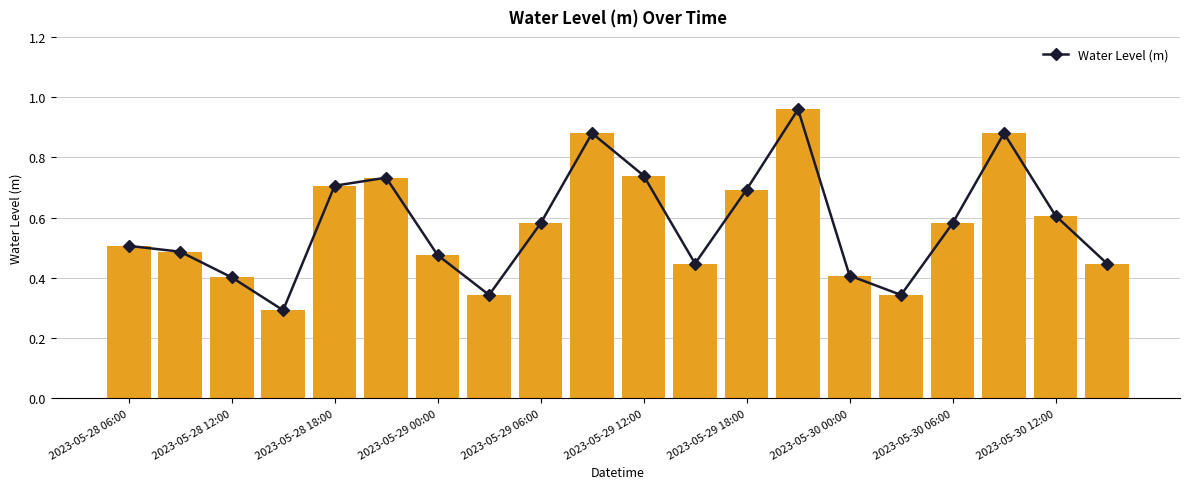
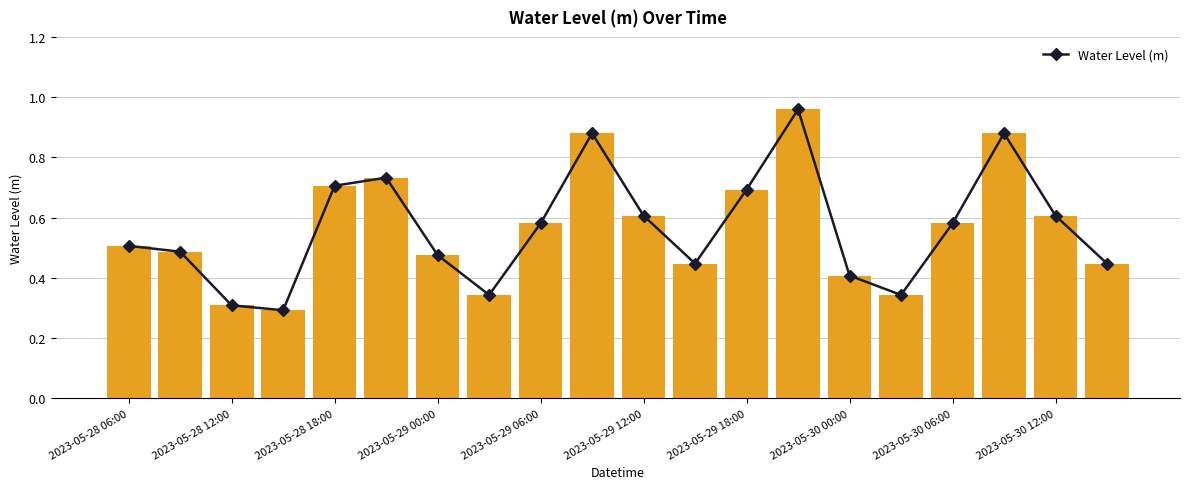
  {
    "Water Level (m)": {
      "2023-05-28 06:00": 0.51,
-     "2023-05-28 12:00": 0.40,
+     "2023-05-28 12:00": 0.31,
      "2023-05-28 18:00": 0.71,
      "2023-05-29 00:00": 0.48,
      "2023-05-29 06:00": 0.58,
-     "2023-05-29 12:00": 0.74,
+     "2023-05-29 12:00": 0.61,
      "2023-05-29 18:00": 0.69,
      "2023-05-30 00:00": 0.41,
      "2023-05-30 06:00": 0.58,
      "2023-05-30 12:00": 0.61
    }
  }
